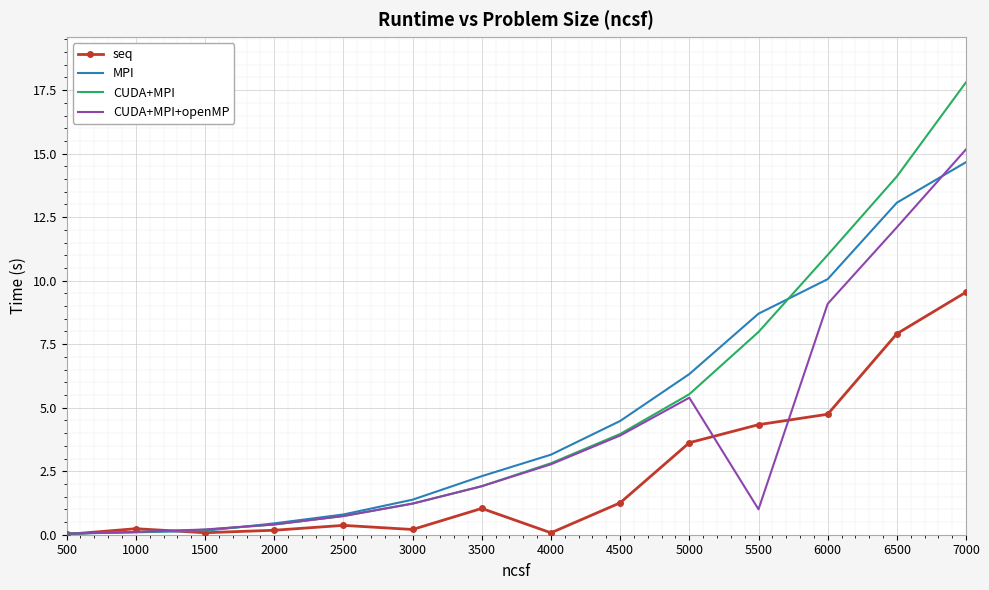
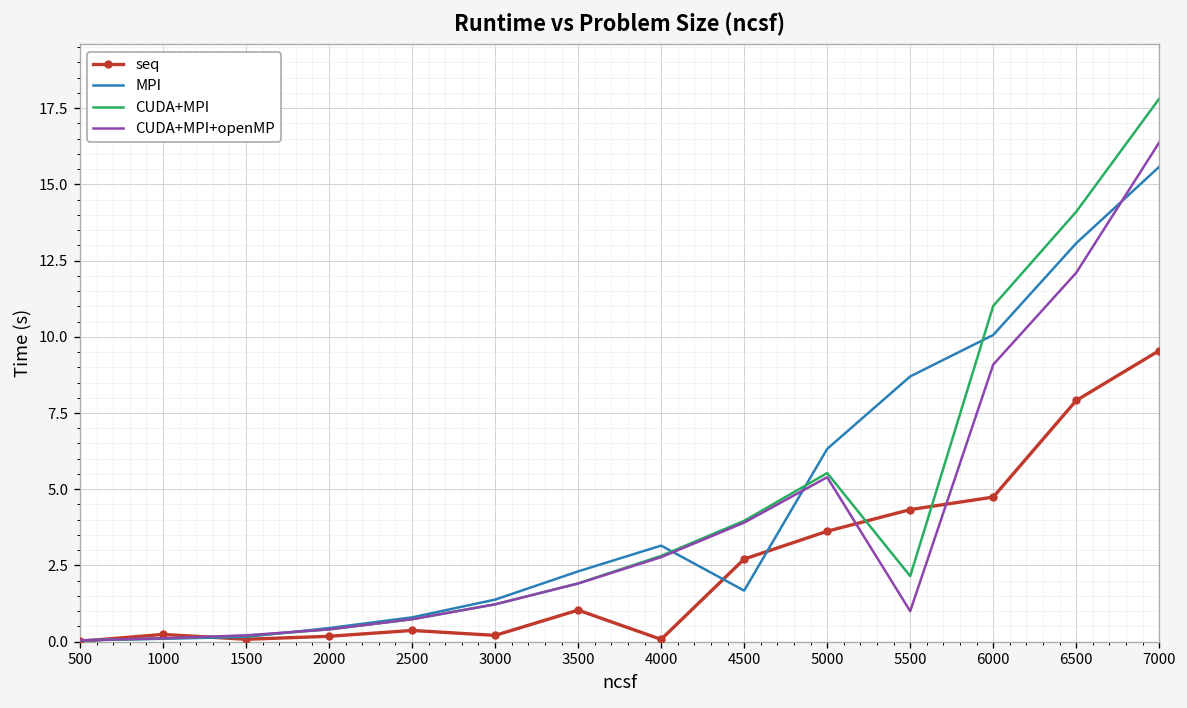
  {
    "seq": {
      "1000": 0.2,
      "2000": 0.2,
      "2500": 0.4,
      "3000": 0.2,
      "3500": 1.0,
      "4000": 0.1,
-     "4500": 1.3,
+     "4500": 2.7,
      "5000": 3.6,
      "5500": 4.3,
      "6000": 4.7,
      "6500": 7.9,
      "7000": 9.5
    },
    "MPI": {
      "3000": 1.4,
      "3500": 2.3,
      "4000": 3.2,
-     "4500": 4.5,
+     "4500": 1.7,
      "5000": 6.3,
      "5500": 8.7,
      "6000": 10.1,
      "6500": 13.1,
-     "7000": 14.7
+     "7000": 15.6
    },
    "CUDA+MPI": {
      "5000": 5.5,
-     "5500": 8.0,
+     "5500": 2.2,
      "6000": 11.0,
      "6500": 14.1,
      "7000": 17.8
    },
    "CUDA+MPI+openMP": {
      "5000": 5.4,
      "5500": 1.0,
      "6000": 9.1,
      "6500": 12.1,
-     "7000": 15.2
+     "7000": 16.4
    }
  }
